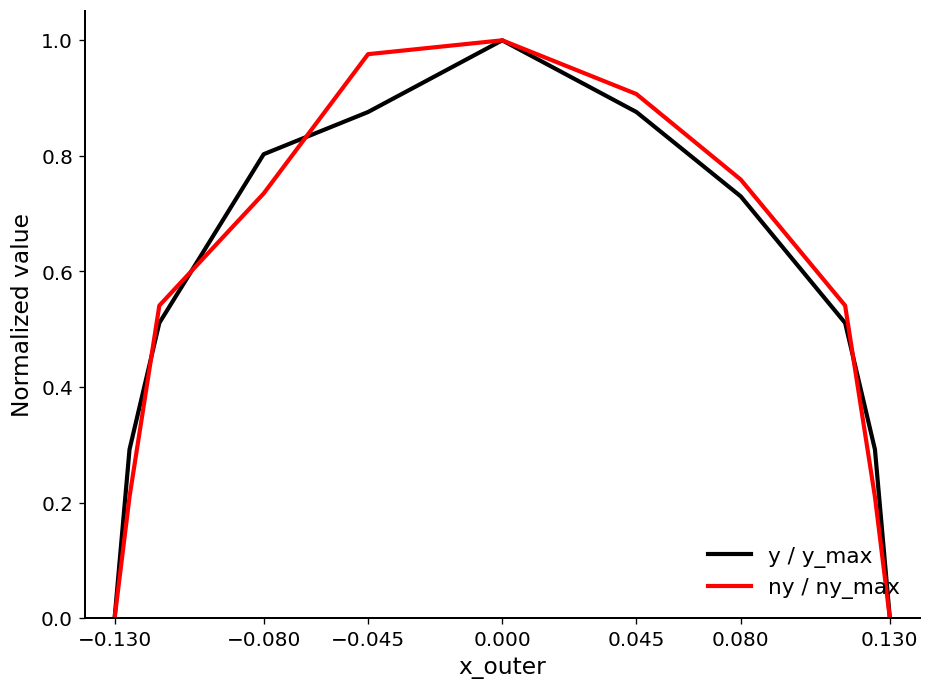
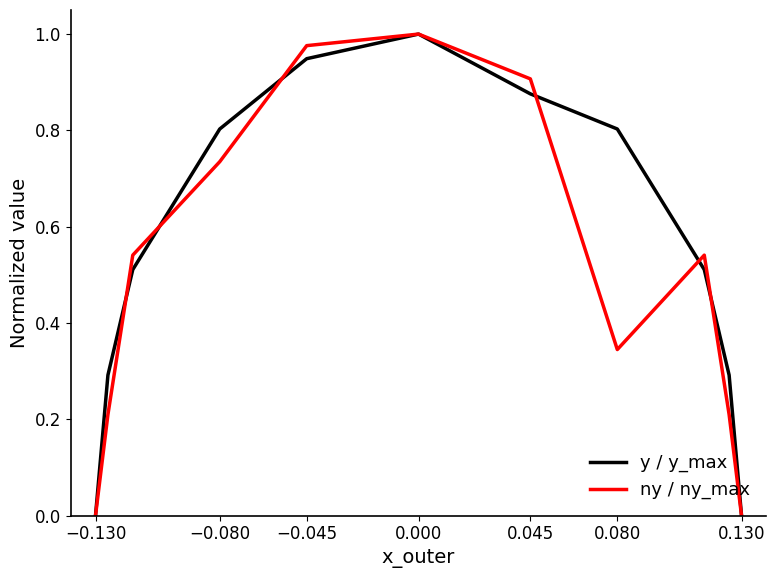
  {
    "y / y_max": {
      "−0.080": 0.80,
-     "−0.045": 0.88,
+     "−0.045": 0.95,
      "0.045": 0.88,
-     "0.080": 0.73
+     "0.080": 0.80
    },
    "ny / ny_max": {
      "−0.080": 0.74,
      "−0.045": 0.98,
      "0.045": 0.91,
-     "0.080": 0.76
+     "0.080": 0.35
    }
  }
